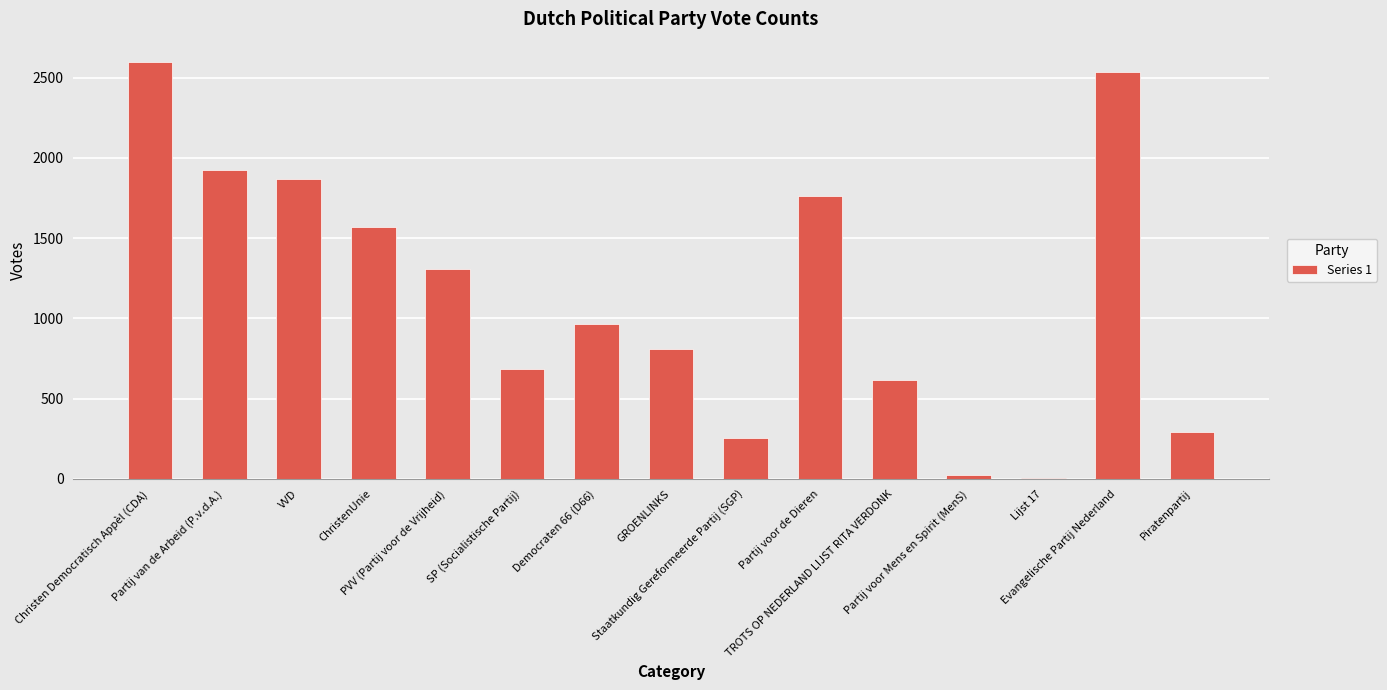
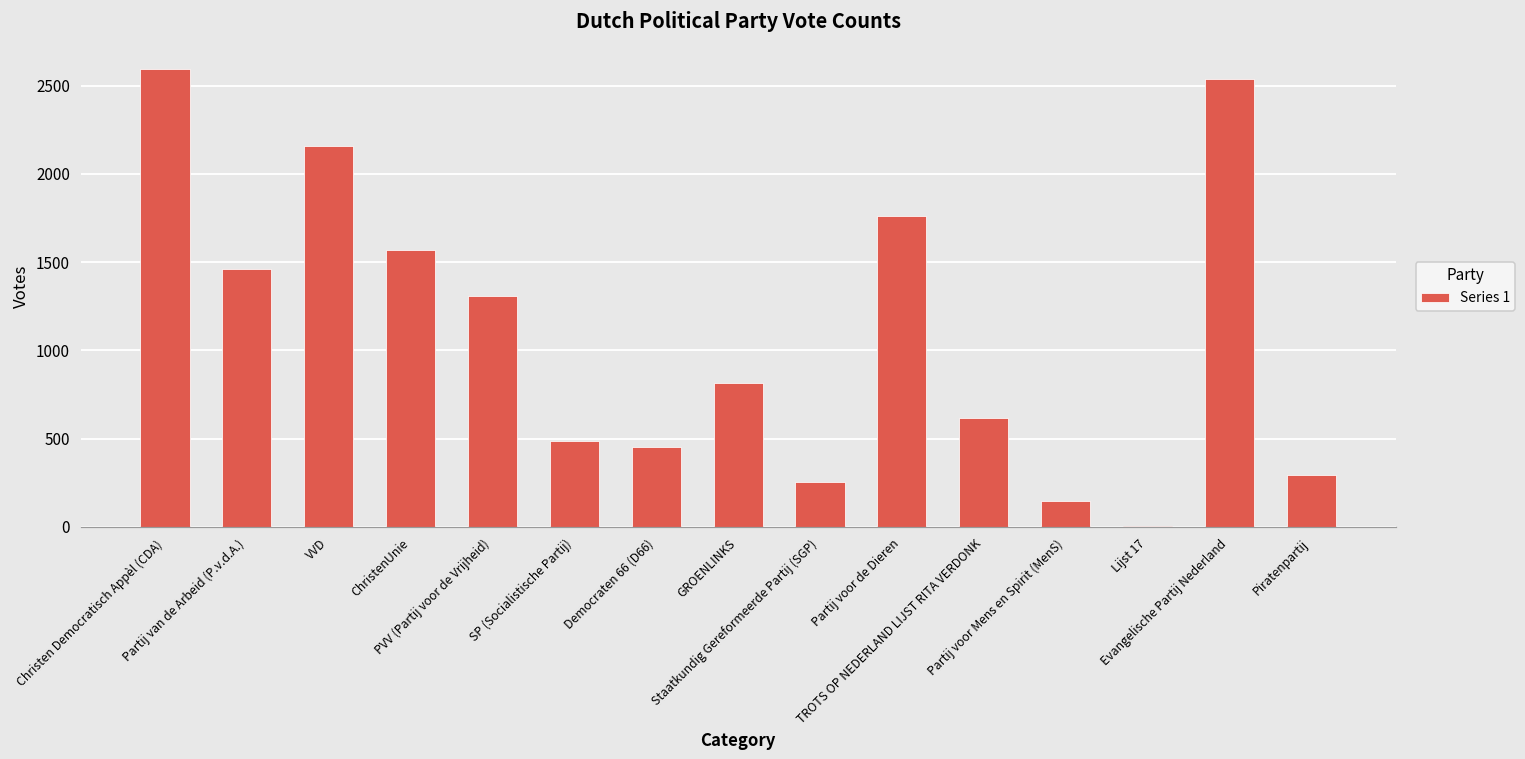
  {
    "Christen Democratisch Appèl (CDA)": 2600,
-   "Partij van de Arbeid (P.v.d.A.)": 1930,
-   "VVD": 1870,
+   "Partij van de Arbeid (P.v.d.A.)": 1460,
+   "VVD": 2160,
    "ChristenUnie": 1570,
    "PVV (Partij voor de Vrijheid)": 1310,
-   "SP (Socialistische Partij)": 690,
-   "Democraten 66 (D66)": 970,
+   "SP (Socialistische Partij)": 480,
+   "Democraten 66 (D66)": 450,
    "GROENLINKS": 810,
    "Staatkundig Gereformeerde Partij (SGP)": 250,
    "Partij voor de Dieren": 1760,
    "TROTS OP NEDERLAND LIJST RITA VERDONK": 620,
-   "Partij voor Mens en Spirit (MenS)": 20,
+   "Partij voor Mens en Spirit (MenS)": 150,
    "Evangelische Partij Nederland": 2540,
    "Piratenpartij": 290
  }
